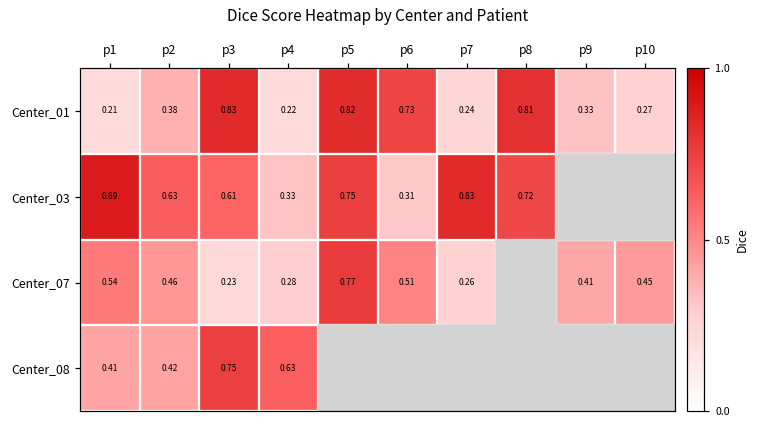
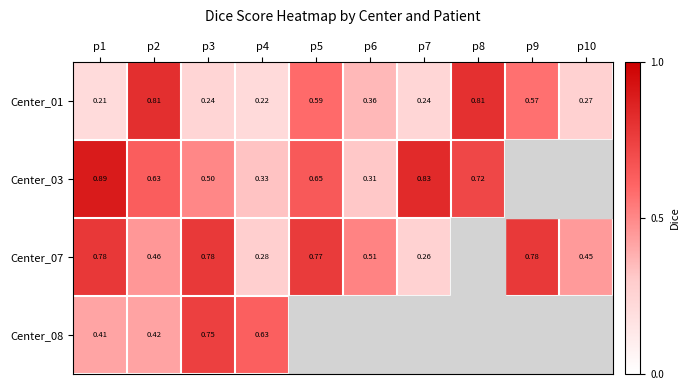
  {
    "Center_01": {
      "p1": 0.21,
-     "p2": 0.38,
-     "p3": 0.83,
+     "p2": 0.81,
+     "p3": 0.24,
      "p4": 0.22,
-     "p5": 0.82,
-     "p6": 0.73,
+     "p5": 0.59,
+     "p6": 0.36,
      "p7": 0.24,
      "p8": 0.81,
-     "p9": 0.33,
+     "p9": 0.57,
      "p10": 0.27
    },
    "Center_03": {
      "p1": 0.89,
      "p2": 0.63,
-     "p3": 0.61,
+     "p3": 0.50,
      "p4": 0.33,
-     "p5": 0.75,
+     "p5": 0.65,
      "p6": 0.31,
      "p7": 0.83,
      "p8": 0.72
    },
    "Center_07": {
-     "p1": 0.54,
+     "p1": 0.78,
      "p2": 0.46,
-     "p3": 0.23,
+     "p3": 0.78,
      "p4": 0.28,
      "p5": 0.77,
      "p6": 0.51,
      "p7": 0.26,
-     "p9": 0.41,
+     "p9": 0.78,
      "p10": 0.45
    },
    "Center_08": {
      "p1": 0.41,
      "p2": 0.42,
      "p3": 0.75,
      "p4": 0.63
    }
  }
